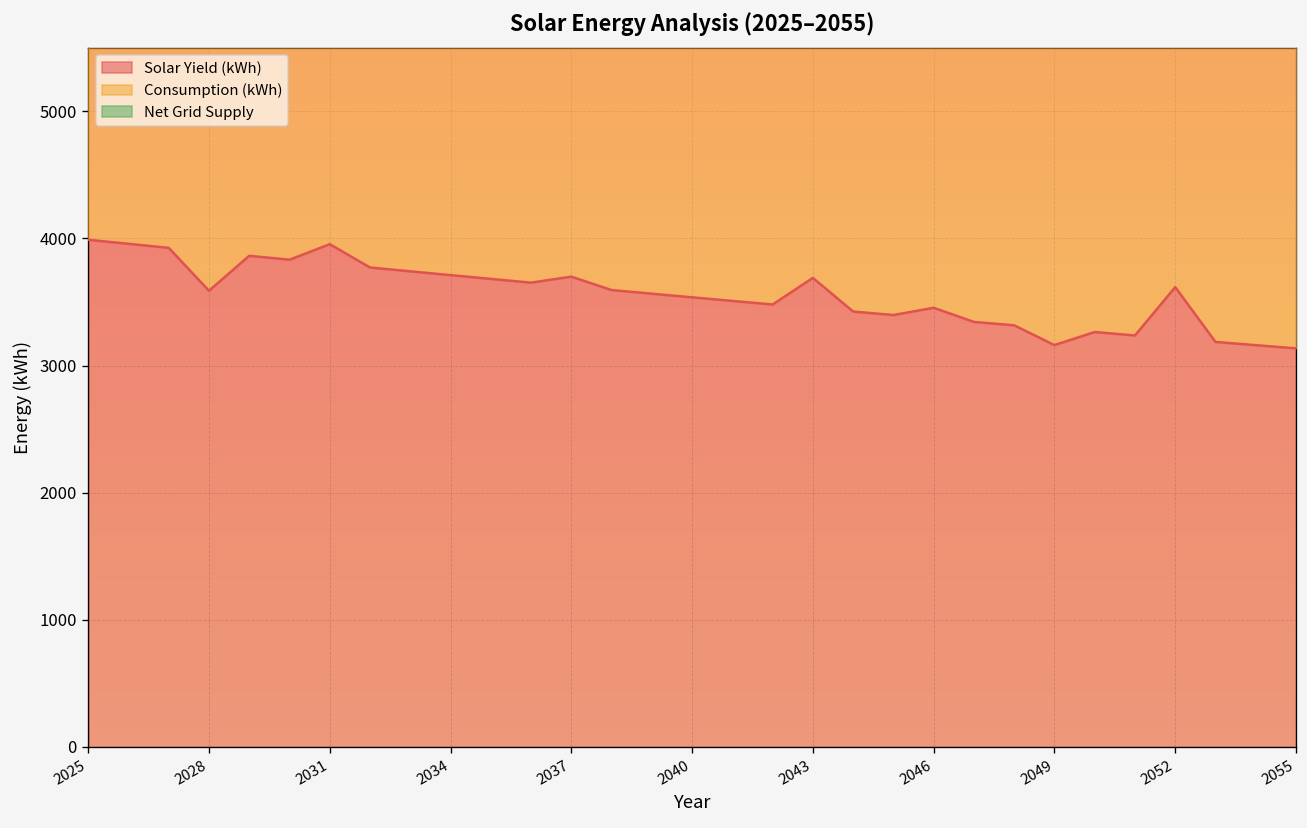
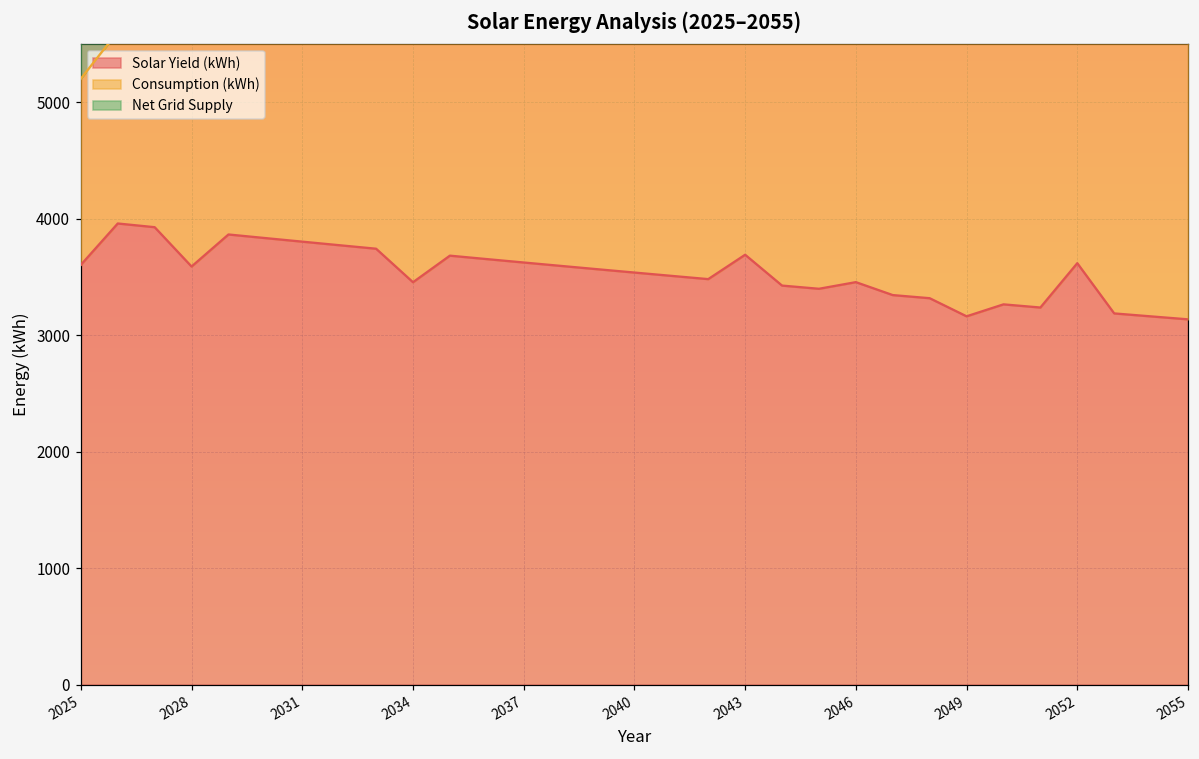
  {
    "Solar Yield (kWh)": {
-     "2025": 3990,
+     "2025": 3600,
      "2028": 3590,
-     "2031": 3960,
-     "2034": 3710,
-     "2037": 3700,
+     "2031": 3800,
+     "2034": 3450,
+     "2037": 3620,
      "2040": 3540,
      "2043": 3690,
      "2046": 3450,
      "2049": 3160,
      "2052": 3620,
      "2055": 3140
    }
  }
